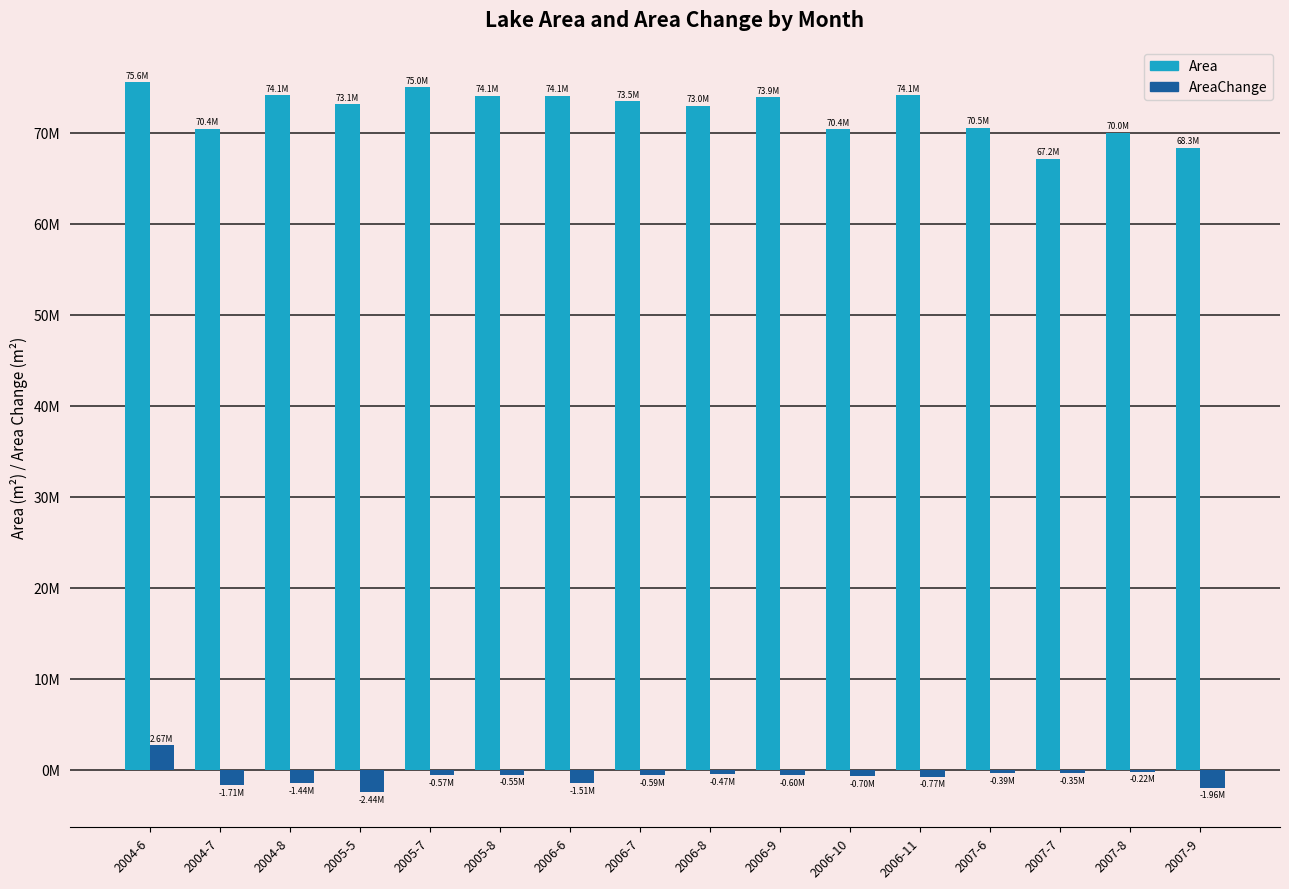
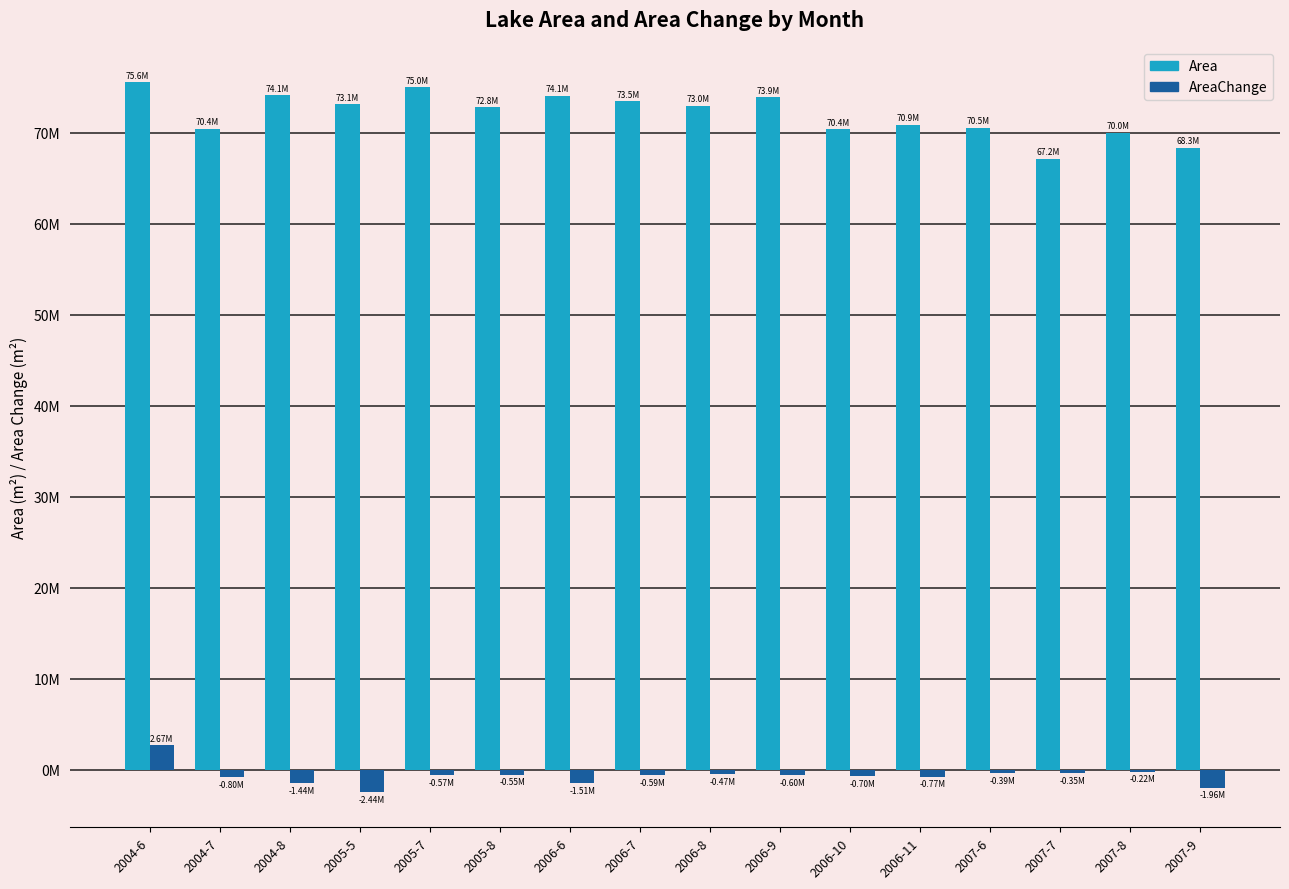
  {
    "Area": {
      "2004-6": "75.6M",
      "2004-7": "70.4M",
      "2004-8": "74.1M",
      "2005-5": "73.1M",
      "2005-7": "75.0M",
-     "2005-8": "74.1M",
+     "2005-8": "72.8M",
      "2006-6": "74.1M",
      "2006-7": "73.5M",
      "2006-8": "73.0M",
      "2006-9": "73.9M",
      "2006-10": "70.4M",
-     "2006-11": "74.1M",
+     "2006-11": "70.9M",
      "2007-6": "70.5M",
      "2007-7": "67.2M",
      "2007-8": "70.0M",
      "2007-9": "68.3M"
    },
    "AreaChange": {
      "2004-6": "2.67M",
-     "2004-7": "-1.71M",
+     "2004-7": "-0.80M",
      "2004-8": "-1.44M",
      "2005-5": "-2.44M",
      "2005-7": "-0.57M",
      "2005-8": "-0.55M",
      "2006-6": "-1.51M",
      "2006-7": "-0.59M",
      "2006-8": "-0.47M",
      "2006-9": "-0.60M",
      "2006-10": "-0.70M",
      "2006-11": "-0.77M",
      "2007-6": "-0.39M",
      "2007-7": "-0.35M",
      "2007-8": "-0.22M",
      "2007-9": "-1.96M"
    }
  }
